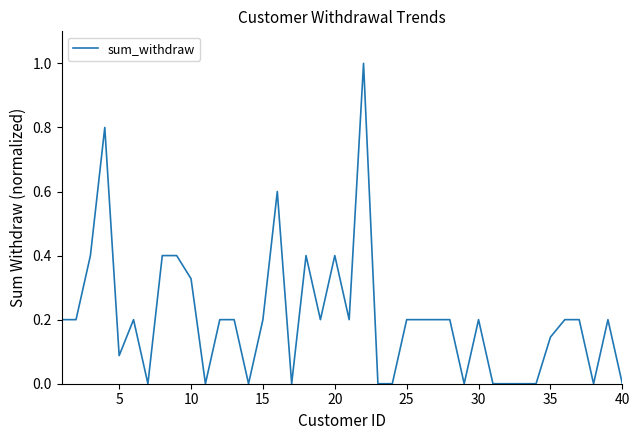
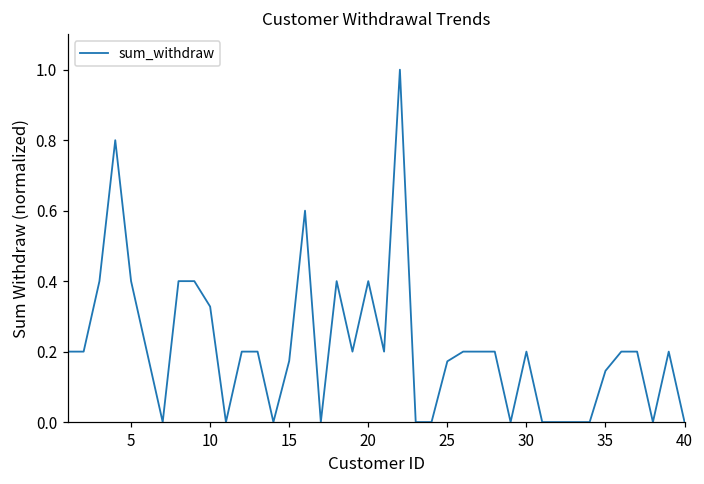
  {
-   "5": 0.09,
+   "5": 0.40,
    "10": 0.33,
-   "15": 0.20,
+   "15": 0.17,
    "20": 0.40,
-   "25": 0.20,
+   "25": 0.17,
    "30": 0.20,
    "35": 0.15,
    "40": 0.00
  }
